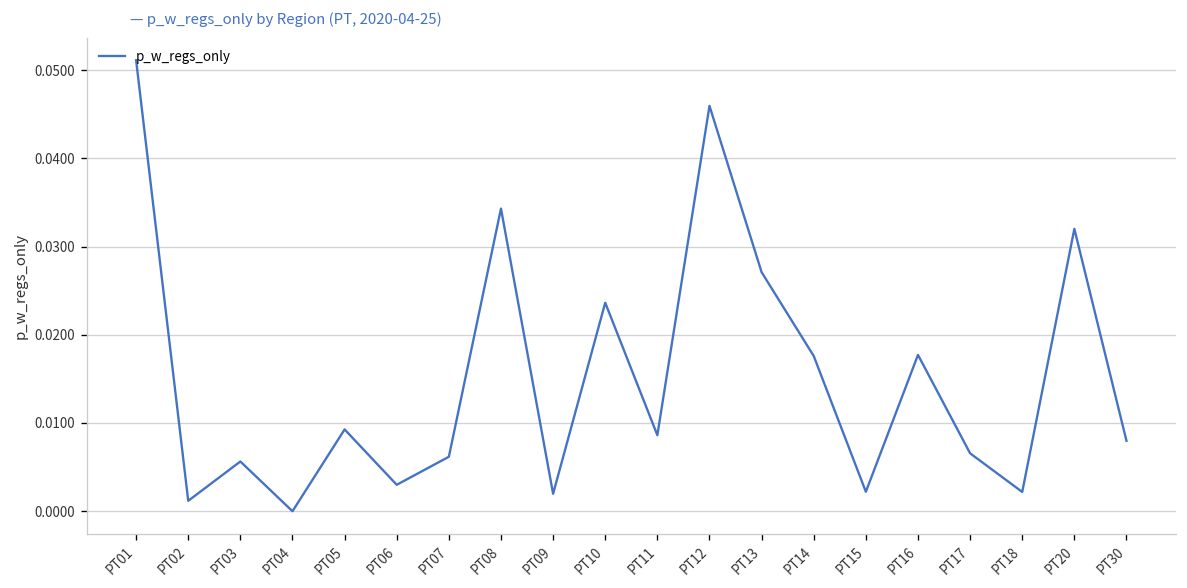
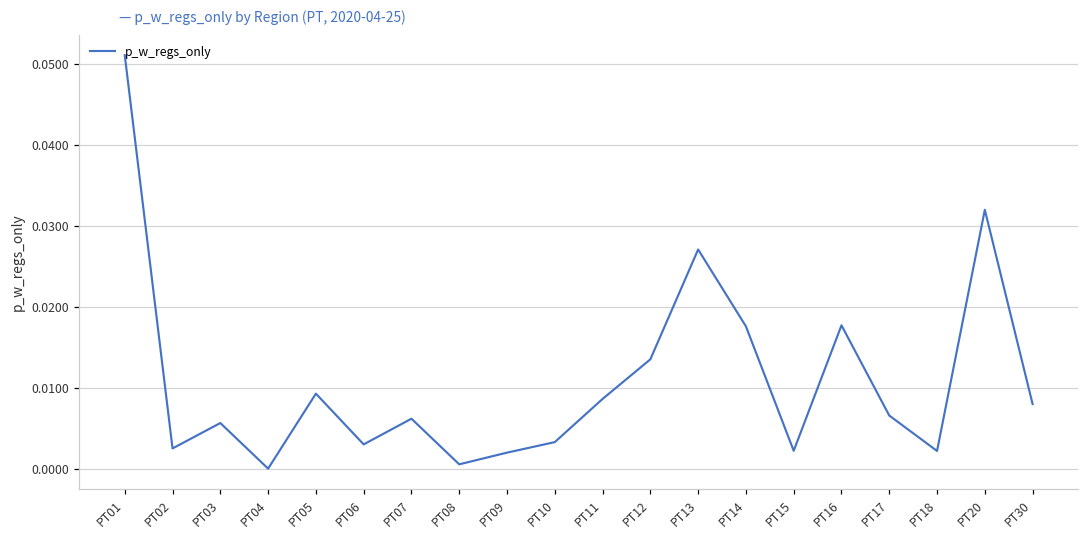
  {
    "PT01": 0.051,
-   "PT02": 0.001,
+   "PT02": 0.002,
    "PT03": 0.006,
    "PT04": 0.000,
    "PT05": 0.009,
    "PT06": 0.003,
    "PT07": 0.006,
-   "PT08": 0.034,
+   "PT08": 0.001,
    "PT09": 0.002,
-   "PT10": 0.024,
+   "PT10": 0.003,
    "PT11": 0.009,
-   "PT12": 0.046,
+   "PT12": 0.014,
    "PT13": 0.027,
    "PT14": 0.018,
    "PT15": 0.002,
    "PT16": 0.018,
    "PT17": 0.007,
    "PT18": 0.002,
    "PT20": 0.032,
    "PT30": 0.008
  }
